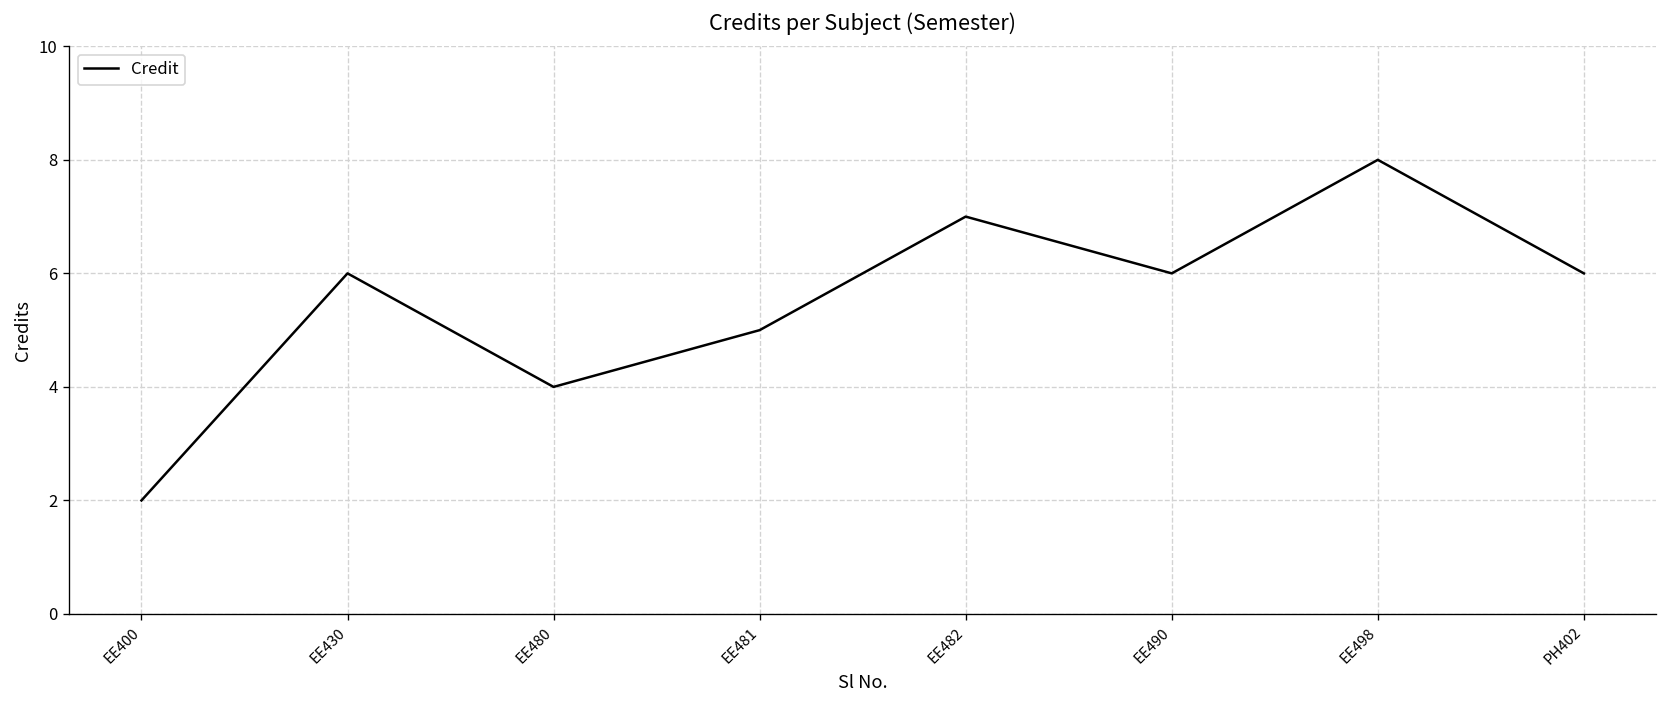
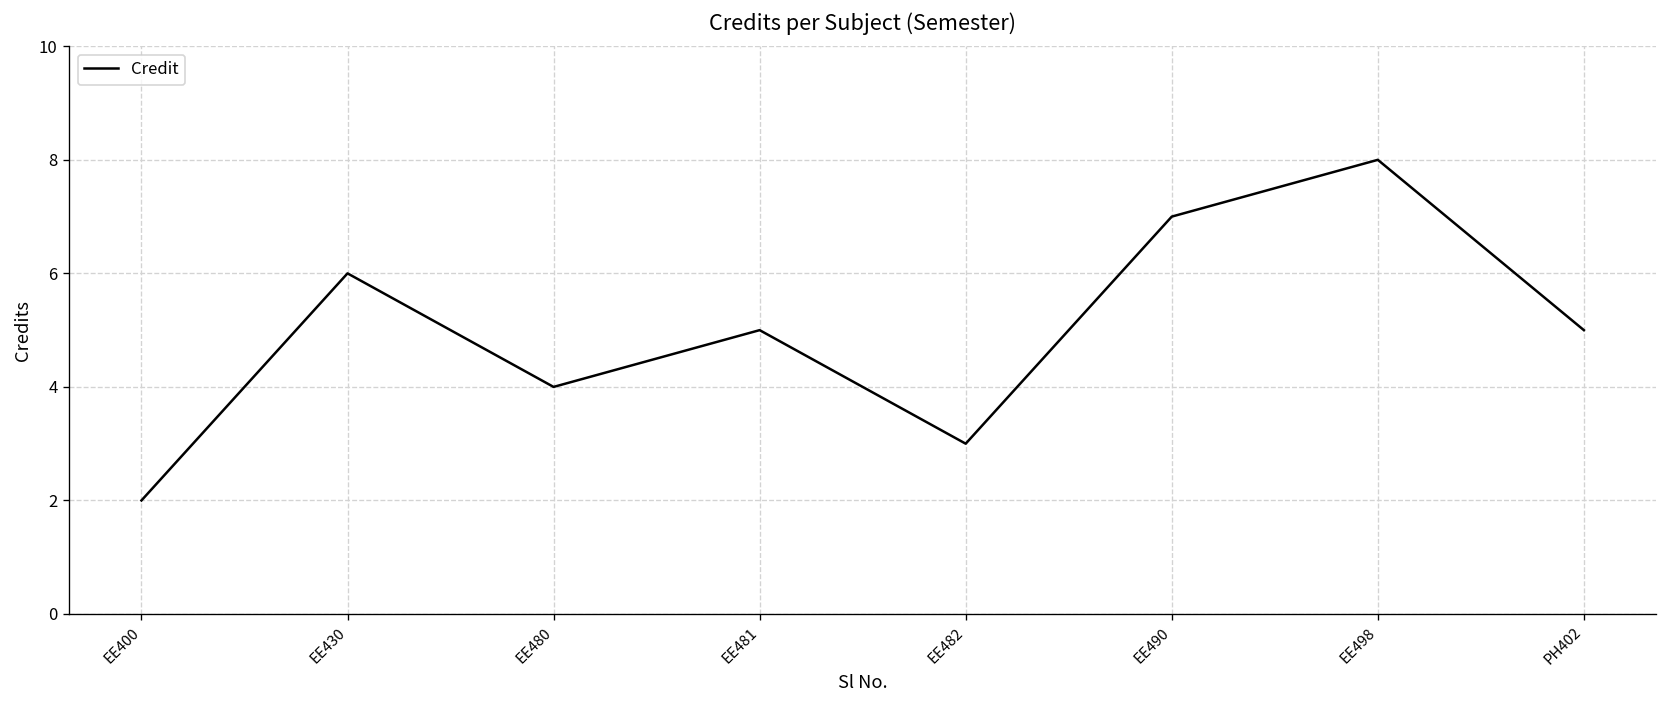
  {
    "EE400": 2,
    "EE430": 6,
    "EE480": 4,
    "EE481": 5,
-   "EE482": 7,
-   "EE490": 6,
+   "EE482": 3,
+   "EE490": 7,
    "EE498": 8,
-   "PH402": 6
+   "PH402": 5
  }
